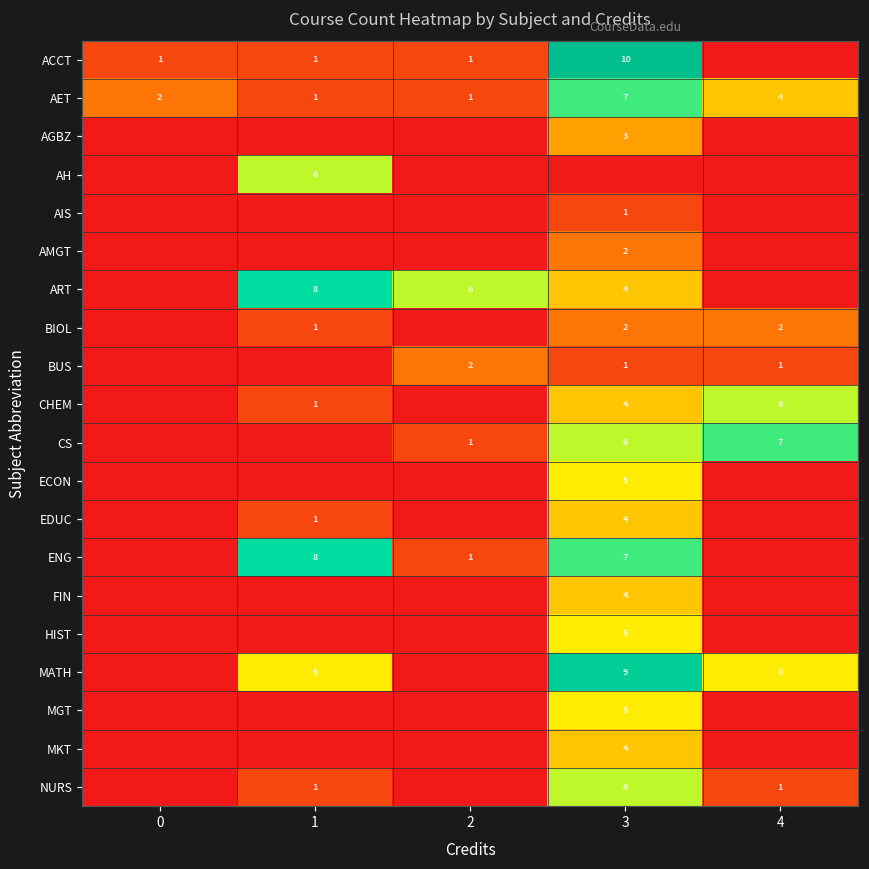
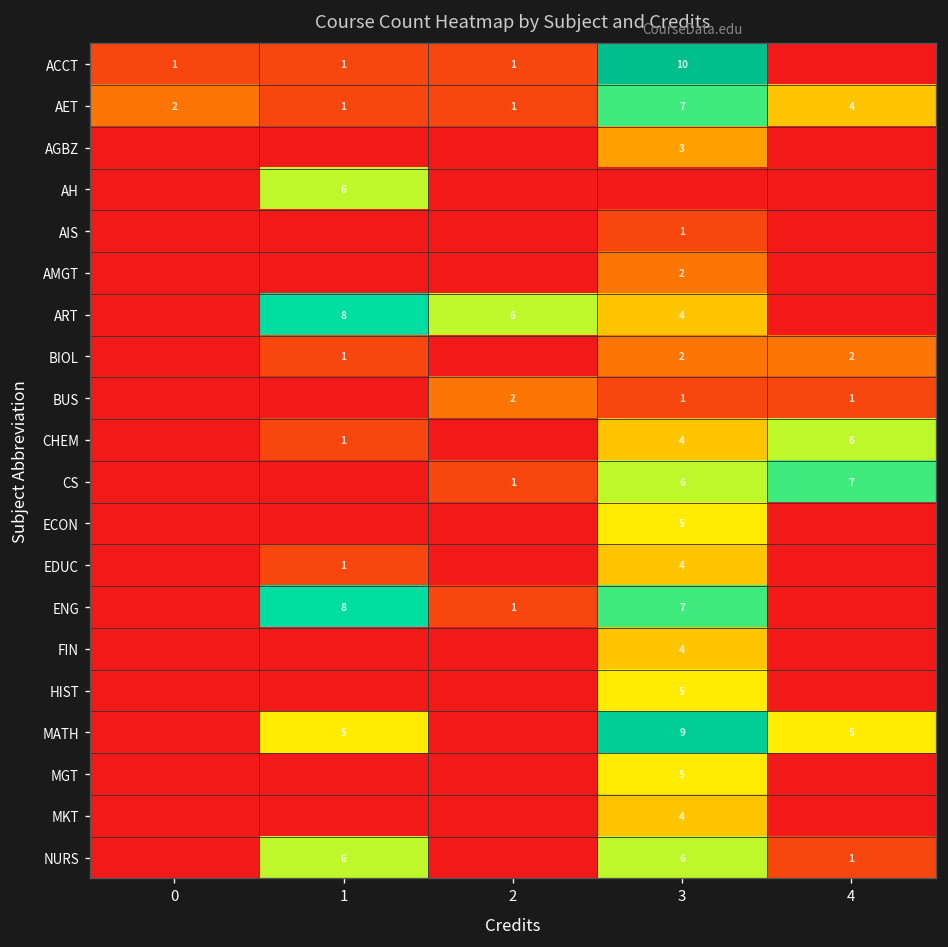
  {
    "ACCT": {
      "0": 1,
      "1": 1,
      "2": 1,
      "3": 10
    },
    "AET": {
      "0": 2,
      "1": 1,
      "2": 1,
      "3": 7,
      "4": 4
    },
    "AGBZ": {
      "3": 3
    },
    "AH": {
      "1": 6
    },
    "AIS": {
      "3": 1
    },
    "AMGT": {
      "3": 2
    },
    "ART": {
      "1": 8,
      "2": 6,
      "3": 4
    },
    "BIOL": {
      "1": 1,
      "3": 2,
      "4": 2
    },
    "BUS": {
      "2": 2,
      "3": 1,
      "4": 1
    },
    "CHEM": {
      "1": 1,
      "3": 4,
      "4": 6
    },
    "CS": {
      "2": 1,
      "3": 6,
      "4": 7
    },
    "ECON": {
      "3": 5
    },
    "EDUC": {
      "1": 1,
      "3": 4
    },
    "ENG": {
      "1": 8,
      "2": 1,
      "3": 7
    },
    "FIN": {
      "3": 4
    },
    "HIST": {
      "3": 5
    },
    "MATH": {
      "1": 5,
      "3": 9,
      "4": 5
    },
    "MGT": {
      "3": 5
    },
    "MKT": {
      "3": 4
    },
    "NURS": {
-     "1": 1,
+     "1": 6,
      "3": 6,
      "4": 1
    }
  }
